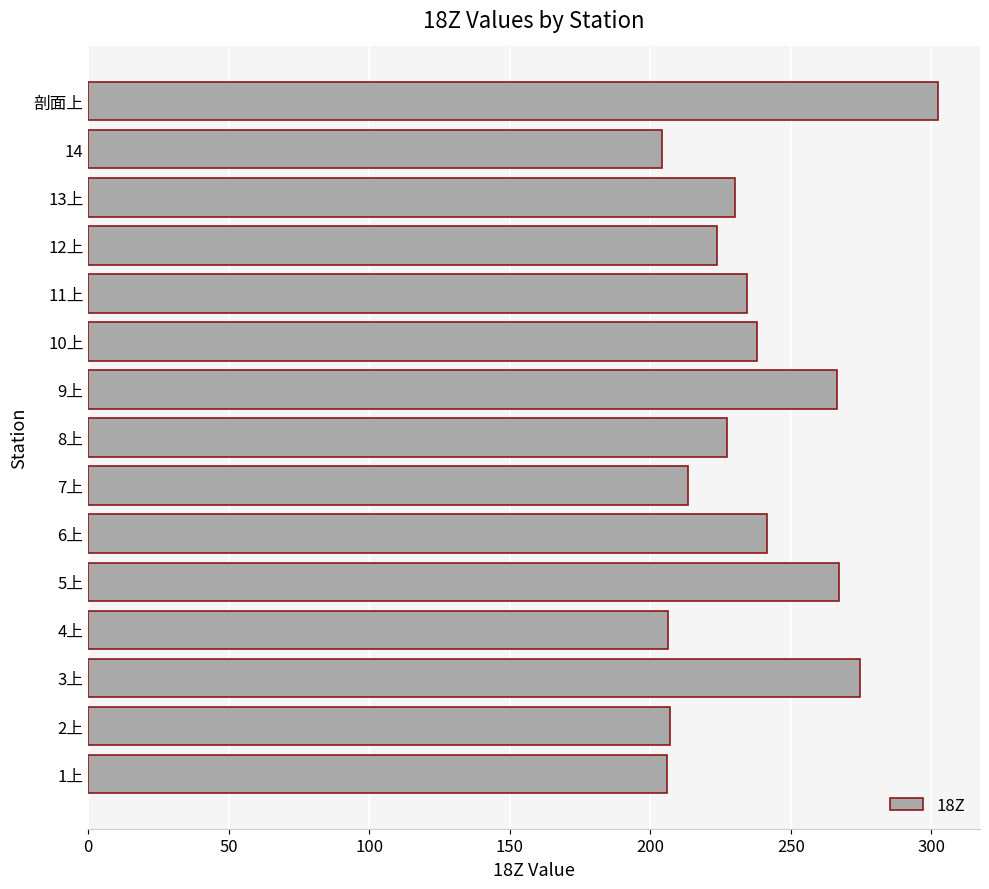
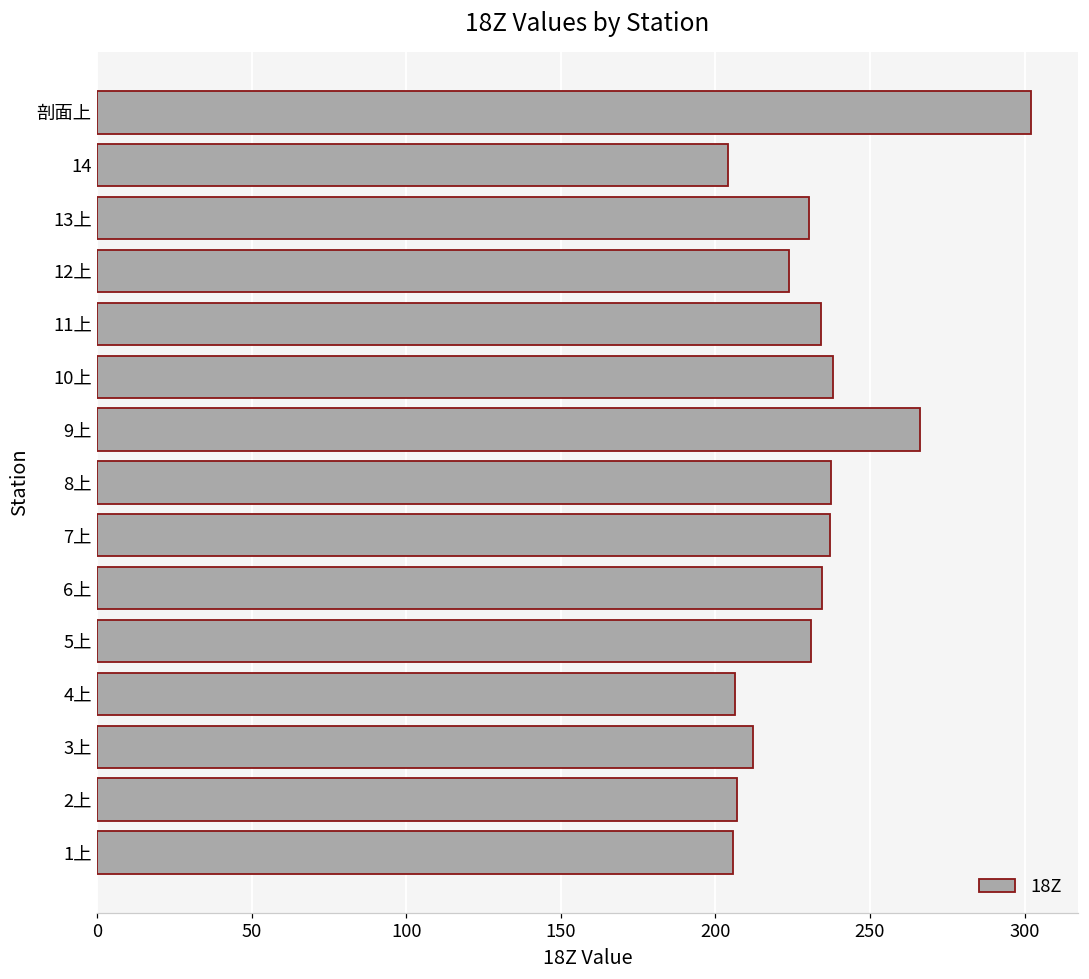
  {
    "剖面上": 302,
    "14": 204,
    "13上": 230,
    "12上": 224,
    "11上": 234,
    "10上": 238,
    "9上": 266,
-   "8上": 227,
-   "7上": 214,
-   "6上": 241,
-   "5上": 267,
+   "8上": 238,
+   "7上": 237,
+   "6上": 235,
+   "5上": 231,
    "4上": 206,
-   "3上": 274,
+   "3上": 212,
    "2上": 207,
    "1上": 206
  }
